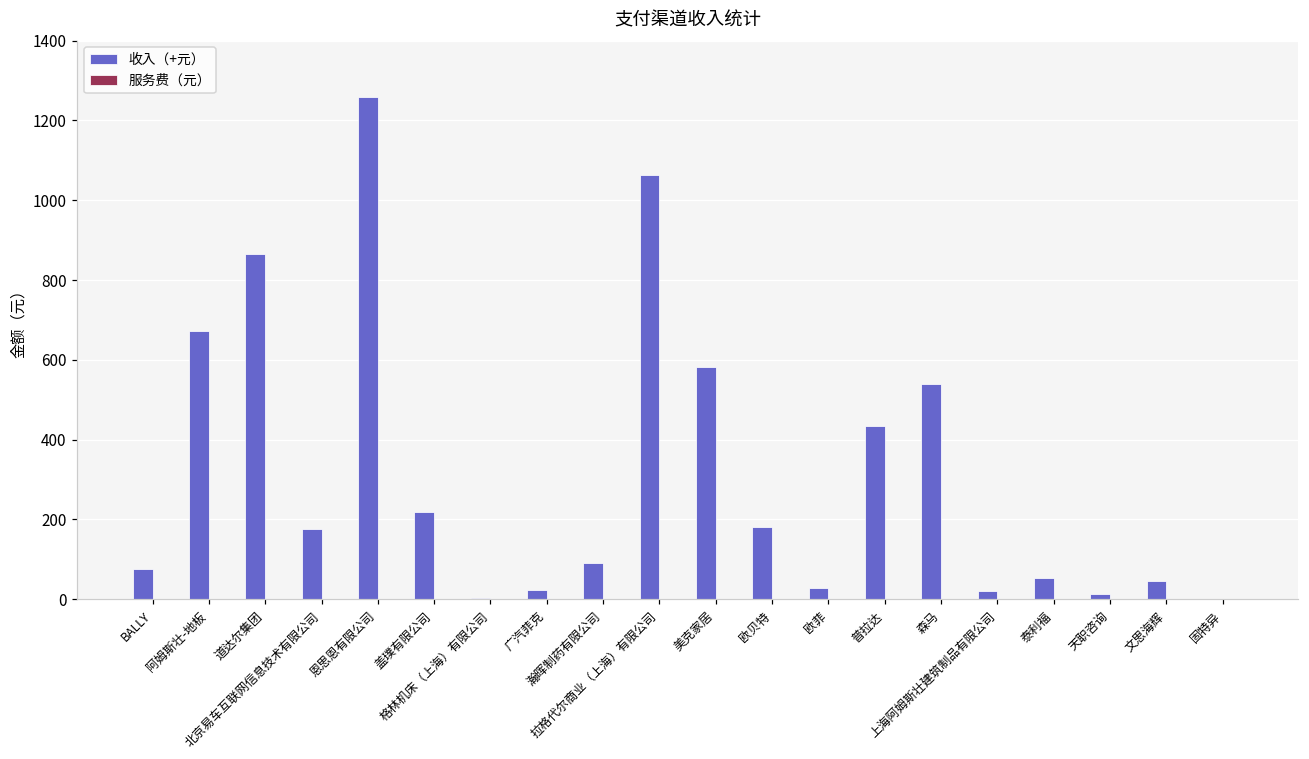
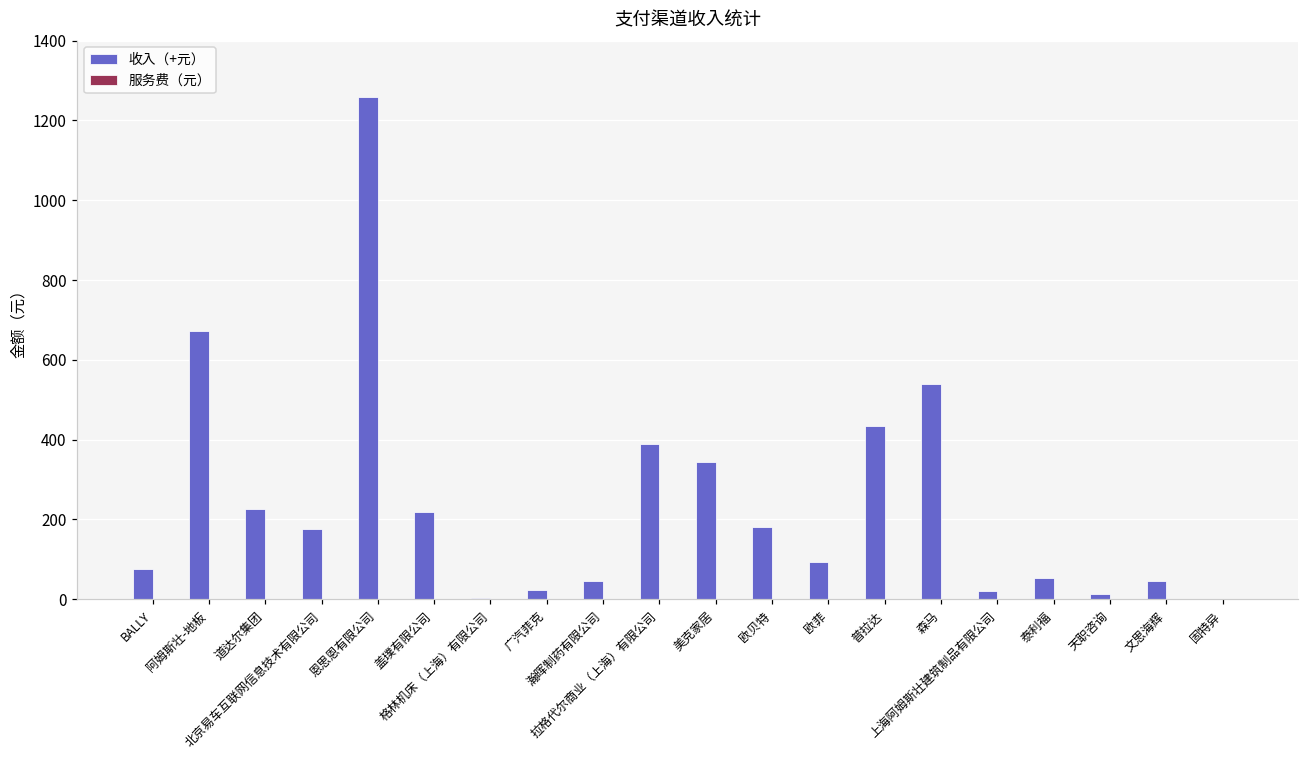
  {
    "收入（+元）": {
      "BALLY": 80,
      "阿姆斯壮-地板": 670,
-     "道达尔集团": 870,
+     "道达尔集团": 230,
      "北京易车互联网信息技术有限公司": 180,
      "恩思恩有限公司": 1260,
      "盖璞有限公司": 220,
      "广汽菲克": 20,
-     "瀚晖制药有限公司": 90,
-     "拉格代尔商业（上海）有限公司": 1060,
-     "美克家居": 580,
+     "瀚晖制药有限公司": 50,
+     "拉格代尔商业（上海）有限公司": 390,
+     "美克家居": 340,
      "欧贝特": 180,
-     "欧菲": 30,
+     "欧菲": 90,
      "普拉达": 430,
      "森马": 540,
      "上海阿姆斯壮建筑制品有限公司": 20,
      "泰利福": 50,
      "天职咨询": 10,
      "文思海辉": 50
    },
    "服务费（元）": {
      "BALLY": 0,
      "阿姆斯壮-地板": 0,
      "道达尔集团": 0,
      "北京易车互联网信息技术有限公司": 0,
      "恩思恩有限公司": 0,
      "盖璞有限公司": 0,
      "格林机床（上海）有限公司": 0,
      "广汽菲克": 0,
      "瀚晖制药有限公司": 0,
      "拉格代尔商业（上海）有限公司": 0,
      "美克家居": 0,
      "欧贝特": 0,
      "欧菲": 0,
      "普拉达": 0,
      "森马": 0,
      "上海阿姆斯壮建筑制品有限公司": 0,
      "泰利福": 0,
      "天职咨询": 0,
      "文思海辉": 0,
      "固特异": 0
    }
  }
